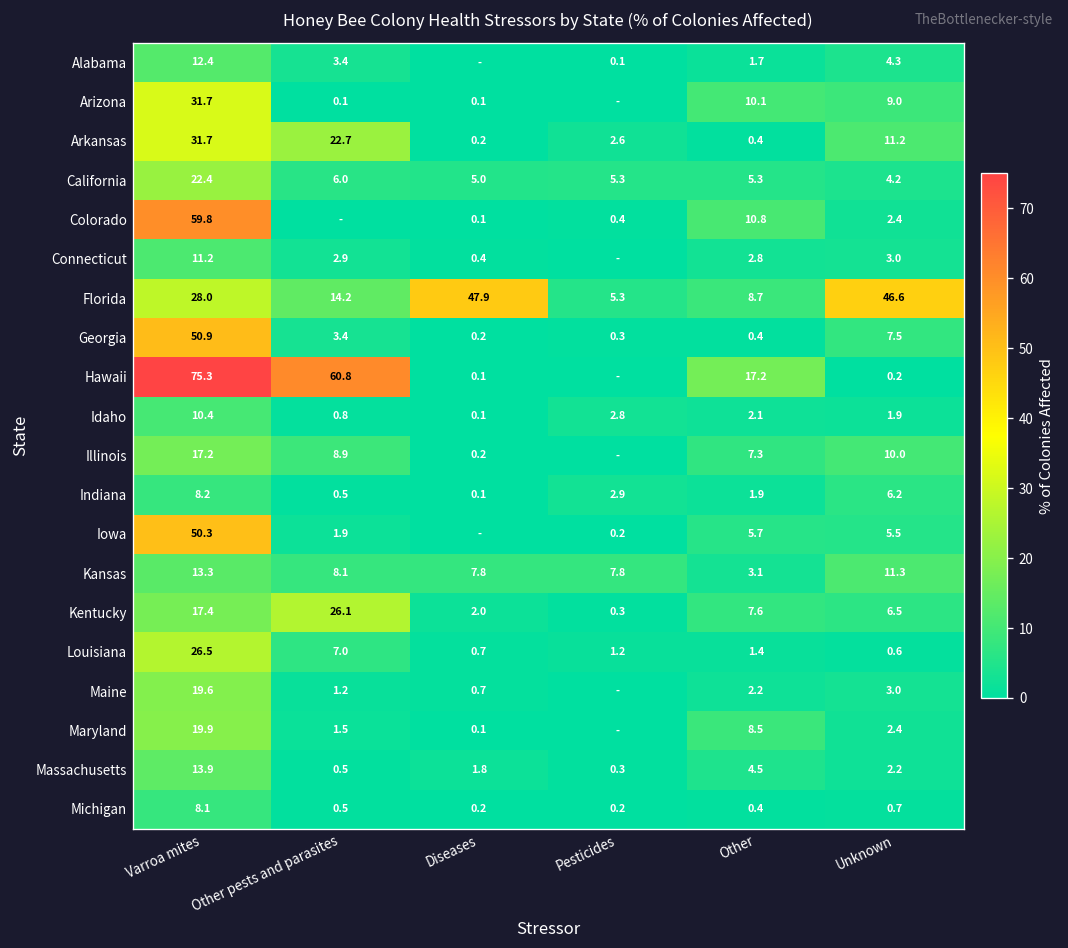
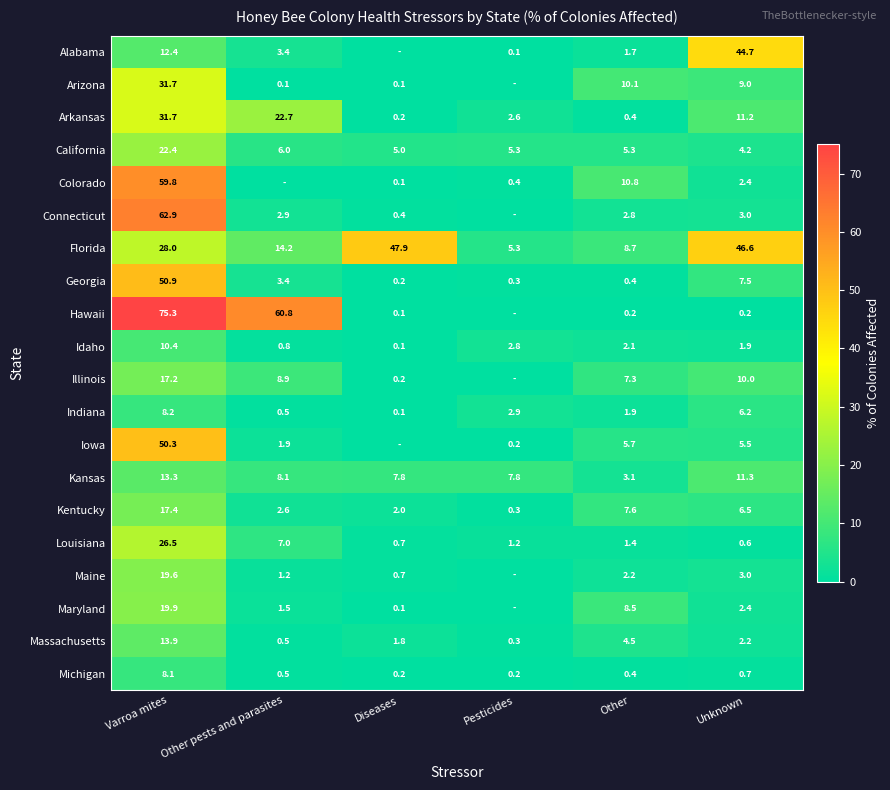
  {
    "Alabama": {
      "Varroa mites": 12.4,
      "Other pests and parasites": 3.4,
      "Pesticides": 0.1,
      "Other": 1.7,
-     "Unknown": 4.3
+     "Unknown": 44.7
    },
    "Arizona": {
      "Varroa mites": 31.7,
      "Other pests and parasites": 0.1,
      "Diseases": 0.1,
      "Other": 10.1,
      "Unknown": 9.0
    },
    "Arkansas": {
      "Varroa mites": 31.7,
      "Other pests and parasites": 22.7,
      "Diseases": 0.2,
      "Pesticides": 2.6,
      "Other": 0.4,
      "Unknown": 11.2
    },
    "California": {
      "Varroa mites": 22.4,
      "Other pests and parasites": 6.0,
      "Diseases": 5.0,
      "Pesticides": 5.3,
      "Other": 5.3,
      "Unknown": 4.2
    },
    "Colorado": {
      "Varroa mites": 59.8,
      "Diseases": 0.1,
      "Pesticides": 0.4,
      "Other": 10.8,
      "Unknown": 2.4
    },
    "Connecticut": {
-     "Varroa mites": 11.2,
+     "Varroa mites": 62.9,
      "Other pests and parasites": 2.9,
      "Diseases": 0.4,
      "Other": 2.8,
      "Unknown": 3.0
    },
    "Florida": {
      "Varroa mites": 28.0,
      "Other pests and parasites": 14.2,
      "Diseases": 47.9,
      "Pesticides": 5.3,
      "Other": 8.7,
      "Unknown": 46.6
    },
    "Georgia": {
      "Varroa mites": 50.9,
      "Other pests and parasites": 3.4,
      "Diseases": 0.2,
      "Pesticides": 0.3,
      "Other": 0.4,
      "Unknown": 7.5
    },
    "Hawaii": {
      "Varroa mites": 75.3,
      "Other pests and parasites": 60.8,
      "Diseases": 0.1,
-     "Other": 17.2,
+     "Other": 0.2,
      "Unknown": 0.2
    },
    "Idaho": {
      "Varroa mites": 10.4,
      "Other pests and parasites": 0.8,
      "Diseases": 0.1,
      "Pesticides": 2.8,
      "Other": 2.1,
      "Unknown": 1.9
    },
    "Illinois": {
      "Varroa mites": 17.2,
      "Other pests and parasites": 8.9,
      "Diseases": 0.2,
      "Other": 7.3,
      "Unknown": 10.0
    },
    "Indiana": {
      "Varroa mites": 8.2,
      "Other pests and parasites": 0.5,
      "Diseases": 0.1,
      "Pesticides": 2.9,
      "Other": 1.9,
      "Unknown": 6.2
    },
    "Iowa": {
      "Varroa mites": 50.3,
      "Other pests and parasites": 1.9,
      "Pesticides": 0.2,
      "Other": 5.7,
      "Unknown": 5.5
    },
    "Kansas": {
      "Varroa mites": 13.3,
      "Other pests and parasites": 8.1,
      "Diseases": 7.8,
      "Pesticides": 7.8,
      "Other": 3.1,
      "Unknown": 11.3
    },
    "Kentucky": {
      "Varroa mites": 17.4,
-     "Other pests and parasites": 26.1,
+     "Other pests and parasites": 2.6,
      "Diseases": 2.0,
      "Pesticides": 0.3,
      "Other": 7.6,
      "Unknown": 6.5
    },
    "Louisiana": {
      "Varroa mites": 26.5,
      "Other pests and parasites": 7.0,
      "Diseases": 0.7,
      "Pesticides": 1.2,
      "Other": 1.4,
      "Unknown": 0.6
    },
    "Maine": {
      "Varroa mites": 19.6,
      "Other pests and parasites": 1.2,
      "Diseases": 0.7,
      "Other": 2.2,
      "Unknown": 3.0
    },
    "Maryland": {
      "Varroa mites": 19.9,
      "Other pests and parasites": 1.5,
      "Diseases": 0.1,
      "Other": 8.5,
      "Unknown": 2.4
    },
    "Massachusetts": {
      "Varroa mites": 13.9,
      "Other pests and parasites": 0.5,
      "Diseases": 1.8,
      "Pesticides": 0.3,
      "Other": 4.5,
      "Unknown": 2.2
    },
    "Michigan": {
      "Varroa mites": 8.1,
      "Other pests and parasites": 0.5,
      "Diseases": 0.2,
      "Pesticides": 0.2,
      "Other": 0.4,
      "Unknown": 0.7
    }
  }
